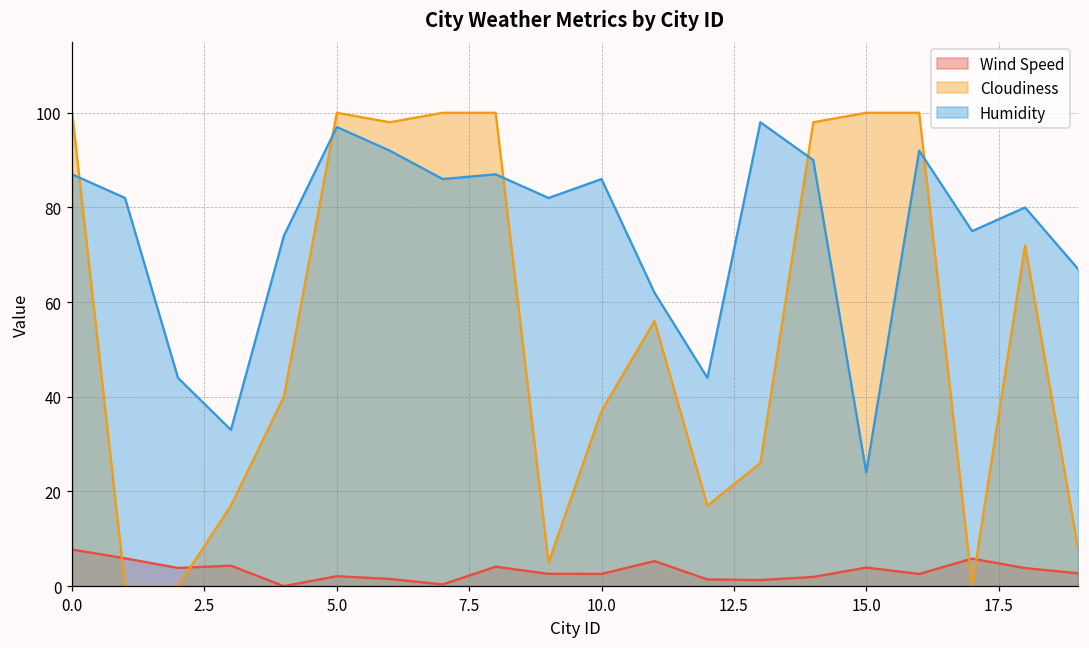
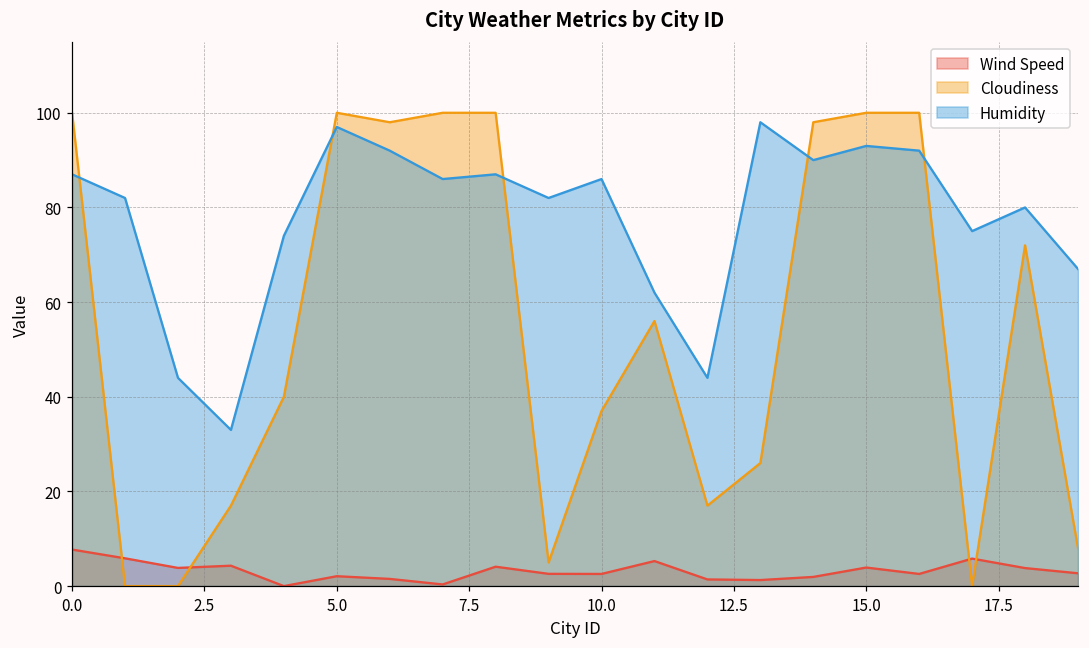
  {
    "Humidity": {
      "0.0": 87,
      "5.0": 97,
      "10.0": 86,
-     "15.0": 24
+     "15.0": 93
    }
  }
